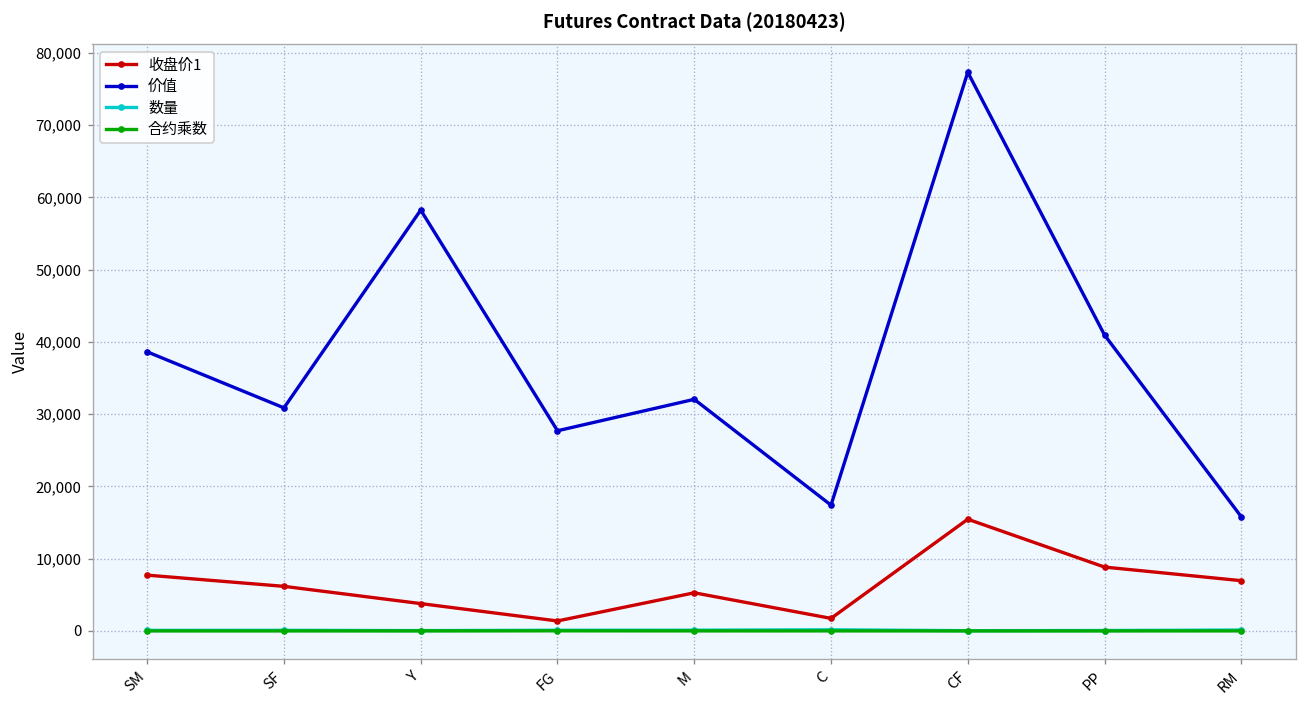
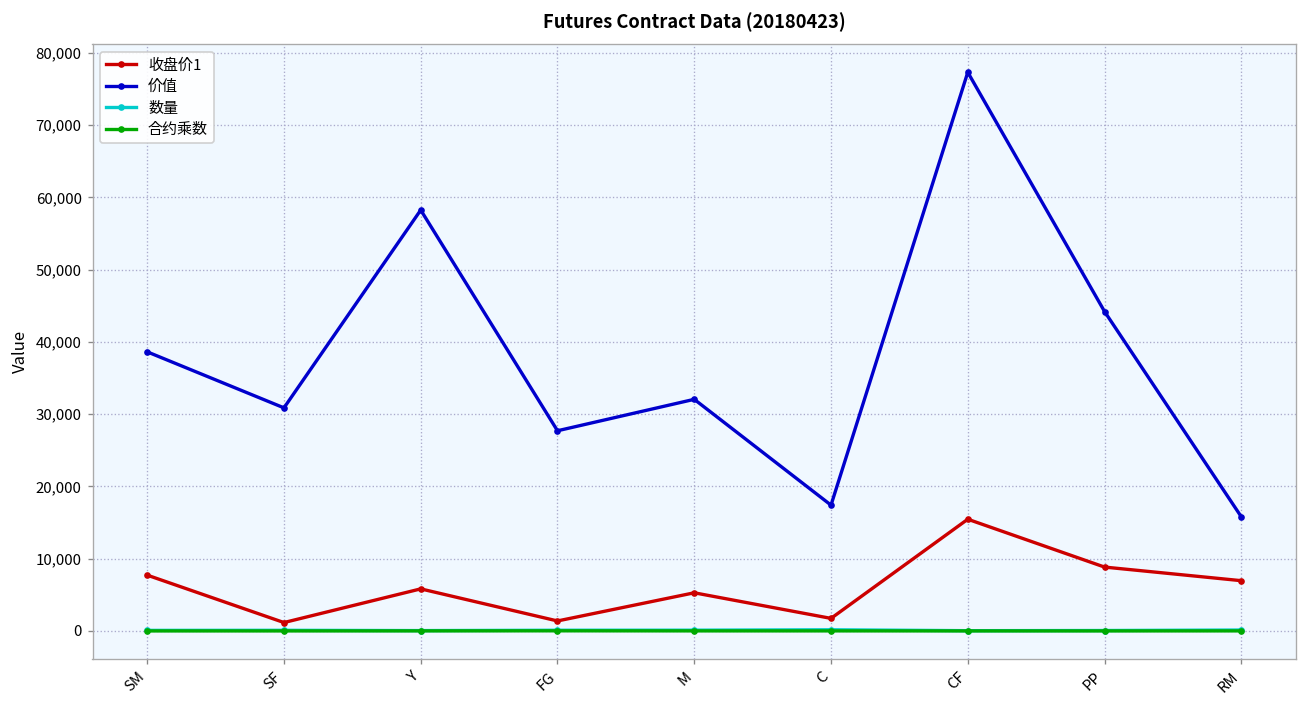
  {
    "收盘价1": {
      "SM": "8,000",
-     "SF": "6,000",
-     "Y": "4,000",
+     "SF": "1,000",
+     "Y": "6,000",
      "FG": "1,000",
      "M": "5,000",
      "C": "2,000",
      "CF": "15,000",
      "PP": "9,000",
      "RM": "7,000"
    },
    "价值": {
      "SM": "39,000",
      "SF": "31,000",
      "Y": "58,000",
      "FG": "28,000",
      "M": "32,000",
      "C": "17,000",
      "CF": "77,000",
-     "PP": "41,000",
+     "PP": "44,000",
      "RM": "16,000"
    }
  }
